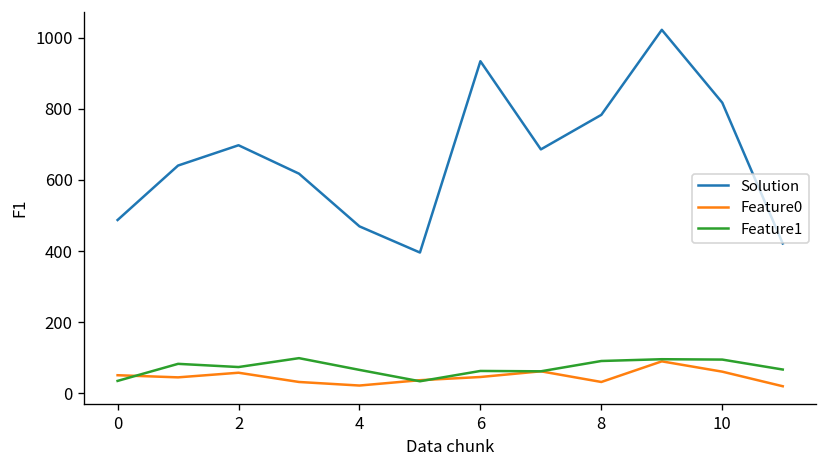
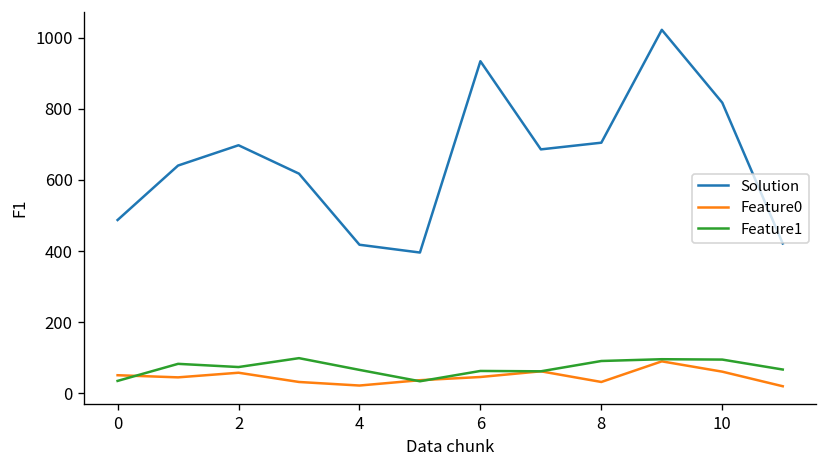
  {
    "Solution": {
      "0": 490,
      "2": 700,
-     "4": 470,
+     "4": 420,
      "6": 930,
-     "8": 780,
+     "8": 700,
      "10": 820
    },
    "Feature0": {
      "0": 50,
      "2": 60,
      "4": 20,
      "6": 50,
      "8": 30,
      "10": 60
    },
    "Feature1": {
      "0": 40,
      "2": 70,
      "4": 70,
      "6": 60,
      "8": 90,
      "10": 100
    }
  }
